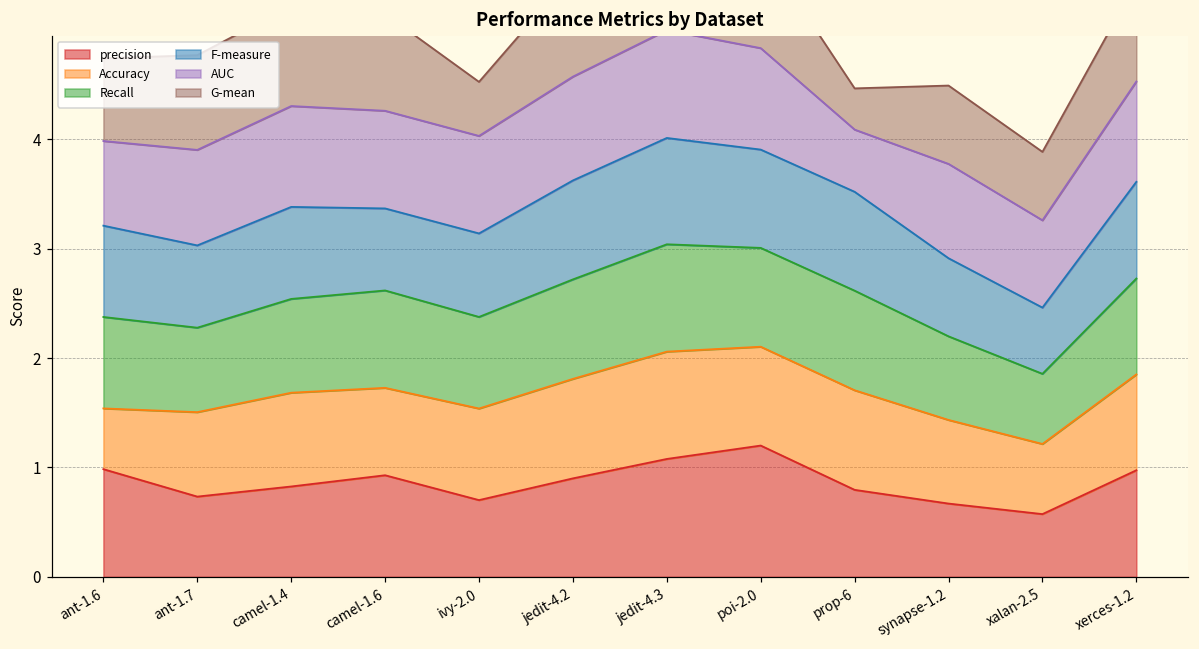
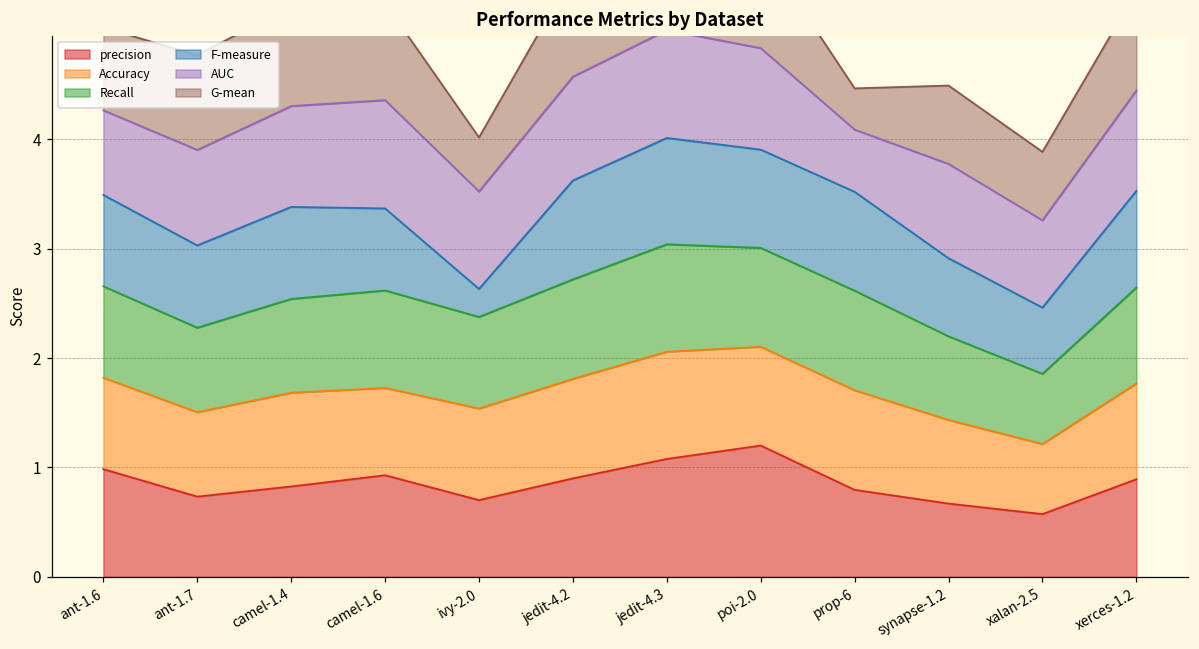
  {
    "precision": {
      "ant-1.6": 1.0,
      "ant-1.7": 0.7,
      "camel-1.4": 0.8,
      "camel-1.6": 0.9,
      "ivy-2.0": 0.7,
      "jedit-4.2": 0.9,
      "jedit-4.3": 1.1,
      "poi-2.0": 1.2,
      "prop-6": 0.8,
      "synapse-1.2": 0.7,
      "xalan-2.5": 0.6,
-     "xerces-1.2": 1.0
+     "xerces-1.2": 0.9
    },
    "Accuracy": {
-     "ant-1.6": 0.6,
+     "ant-1.6": 0.8,
      "ant-1.7": 0.8,
      "camel-1.4": 0.9,
      "camel-1.6": 0.8,
      "ivy-2.0": 0.8,
      "jedit-4.2": 0.9,
      "jedit-4.3": 1.0,
      "poi-2.0": 0.9,
      "prop-6": 0.9,
      "synapse-1.2": 0.8,
      "xalan-2.5": 0.6,
      "xerces-1.2": 0.9
    },
    "Recall": {
      "ant-1.6": 0.8,
      "ant-1.7": 0.8,
      "camel-1.4": 0.9,
      "camel-1.6": 0.9,
      "ivy-2.0": 0.8,
      "jedit-4.2": 0.9,
      "jedit-4.3": 1.0,
      "poi-2.0": 0.9,
      "prop-6": 0.9,
      "synapse-1.2": 0.8,
      "xalan-2.5": 0.6,
      "xerces-1.2": 0.9
    },
    "F-measure": {
      "ant-1.6": 0.8,
      "ant-1.7": 0.8,
      "camel-1.4": 0.8,
      "camel-1.6": 0.8,
-     "ivy-2.0": 0.8,
+     "ivy-2.0": 0.3,
      "jedit-4.2": 0.9,
      "jedit-4.3": 1.0,
      "poi-2.0": 0.9,
      "prop-6": 0.9,
      "synapse-1.2": 0.7,
      "xalan-2.5": 0.6,
      "xerces-1.2": 0.9
    },
    "AUC": {
      "ant-1.6": 0.8,
      "ant-1.7": 0.9,
      "camel-1.4": 0.9,
-     "camel-1.6": 0.9,
+     "camel-1.6": 1.0,
      "ivy-2.0": 0.9,
      "jedit-4.2": 0.9,
      "poi-2.0": 0.9,
      "prop-6": 0.6,
      "synapse-1.2": 0.9,
      "xalan-2.5": 0.8,
      "xerces-1.2": 0.9
    },
    "G-mean": {
      "ivy-2.0": 0.5,
      "prop-6": 0.4,
      "synapse-1.2": 0.7,
      "xalan-2.5": 0.6
    }
  }
